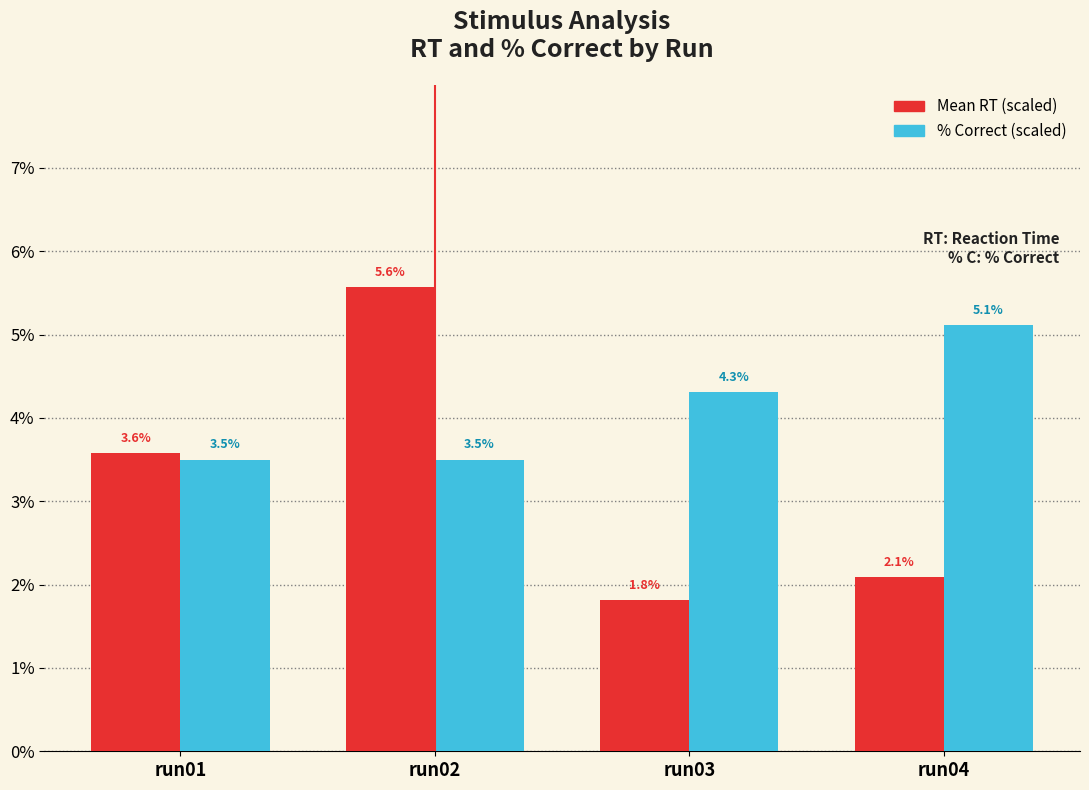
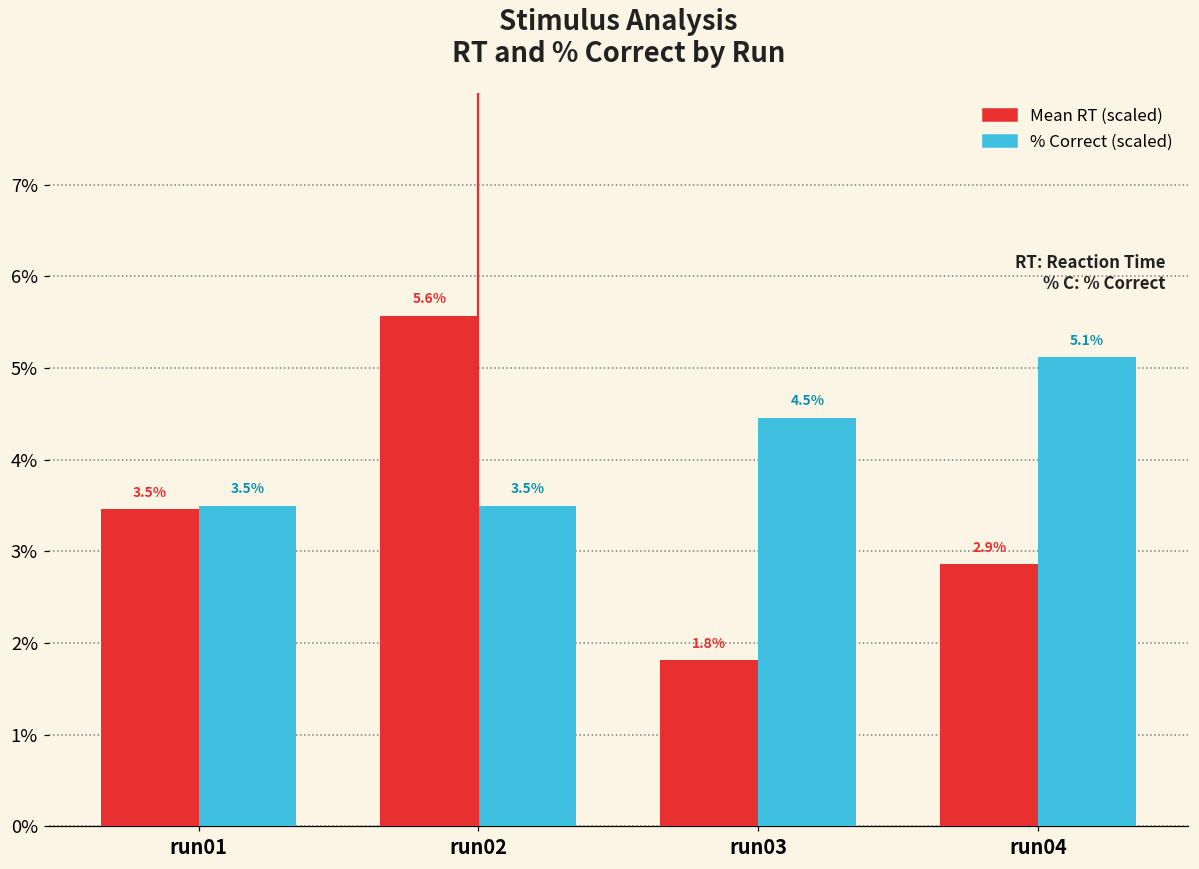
  {
    "Mean RT (scaled)": {
-     "run01": "3.6%",
+     "run01": "3.5%",
      "run02": "5.6%",
      "run03": "1.8%",
-     "run04": "2.1%"
+     "run04": "2.9%"
    },
    "% Correct (scaled)": {
      "run01": "3.5%",
      "run02": "3.5%",
-     "run03": "4.3%",
+     "run03": "4.5%",
      "run04": "5.1%"
    }
  }
